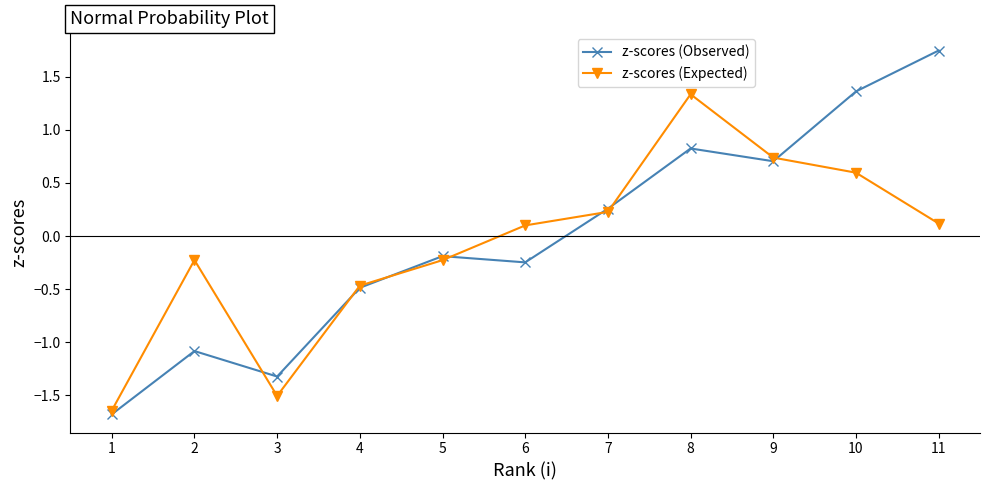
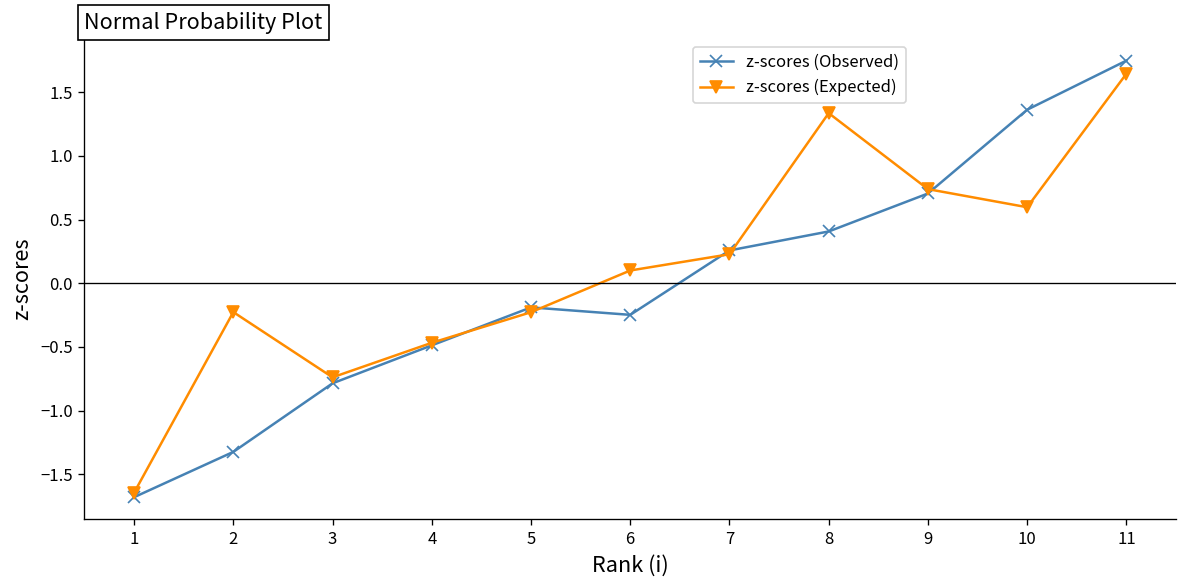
  {
    "z-scores (Observed)": {
      "1": -1.68,
-     "2": -1.08,
-     "3": -1.32,
+     "2": -1.32,
+     "3": -0.79,
      "5": -0.19,
      "6": -0.25,
      "7": 0.26,
-     "8": 0.82,
+     "8": 0.41,
      "9": 0.70,
      "10": 1.36,
      "11": 1.75
    },
    "z-scores (Expected)": {
      "1": -1.64,
      "2": -0.23,
-     "3": -1.51,
+     "3": -0.74,
      "5": -0.23,
      "6": 0.10,
      "7": 0.23,
      "8": 1.34,
      "9": 0.74,
      "10": 0.60,
-     "11": 0.12
+     "11": 1.64
    }
  }
